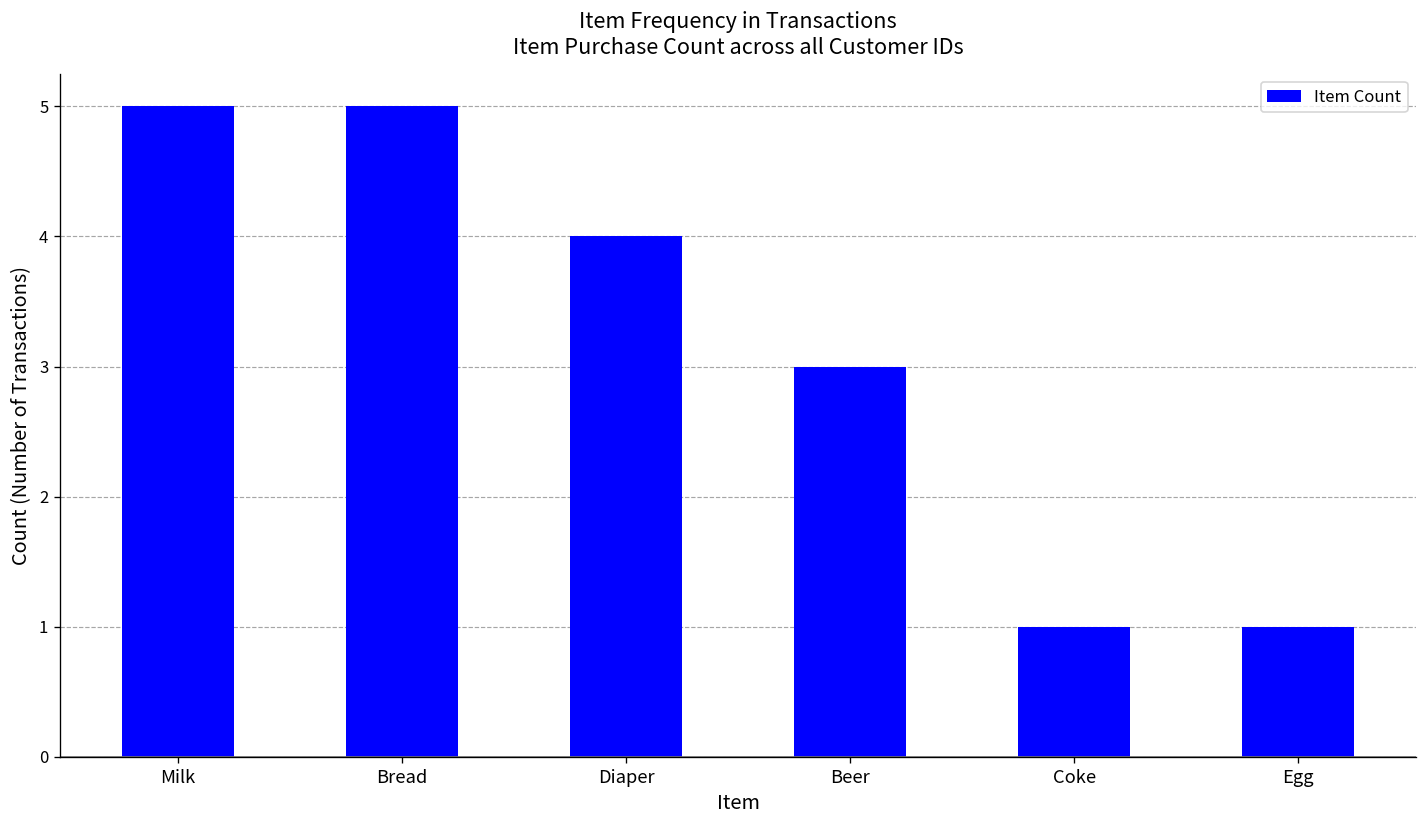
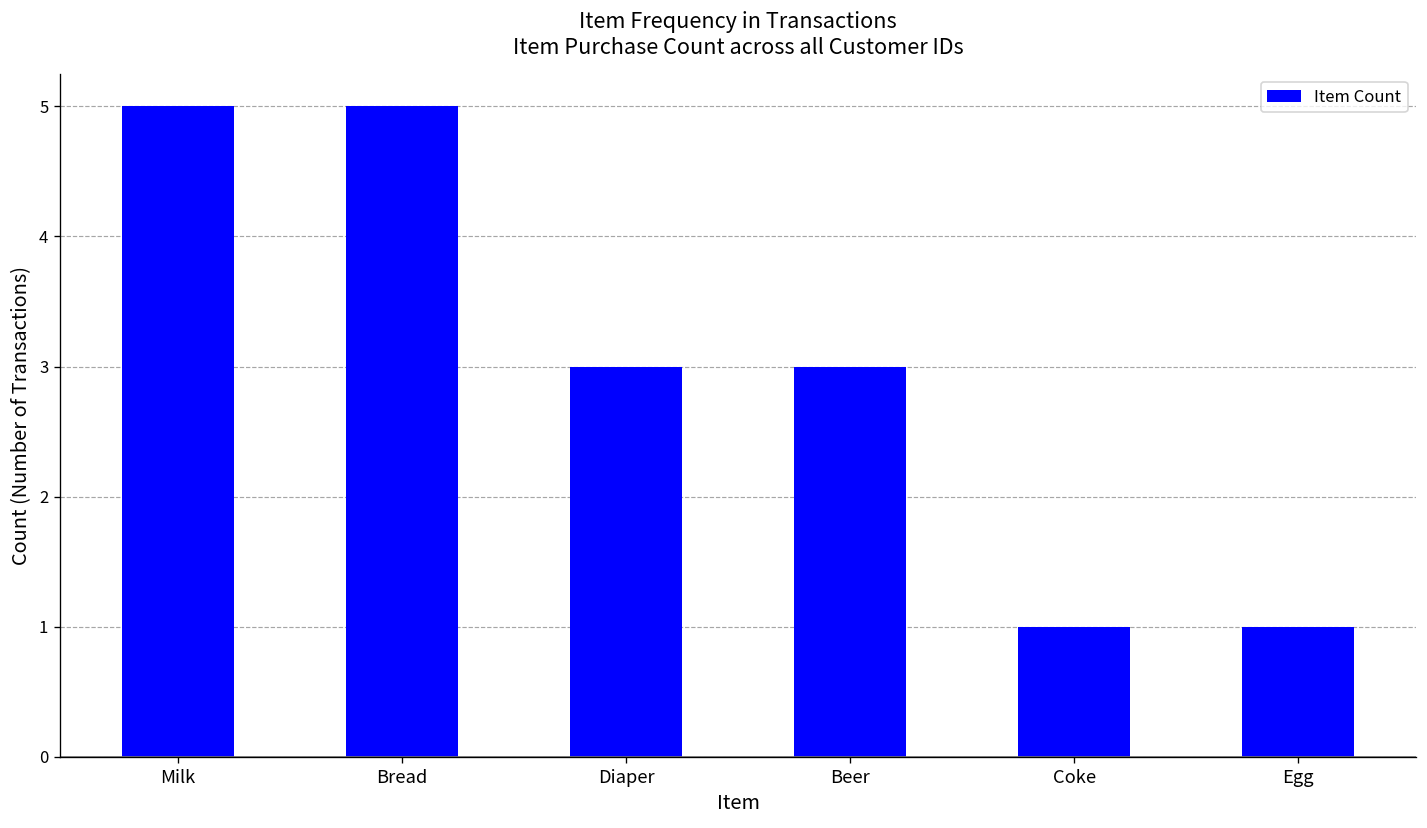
  {
    "Milk": 5,
    "Bread": 5,
-   "Diaper": 4,
+   "Diaper": 3,
    "Beer": 3,
    "Coke": 1,
    "Egg": 1
  }
